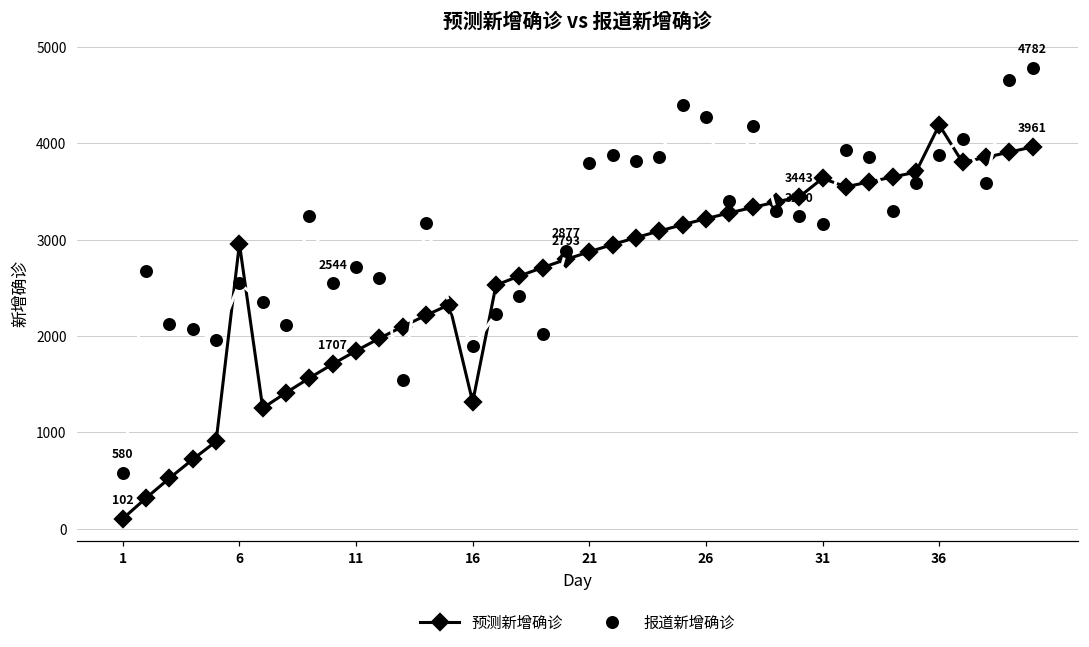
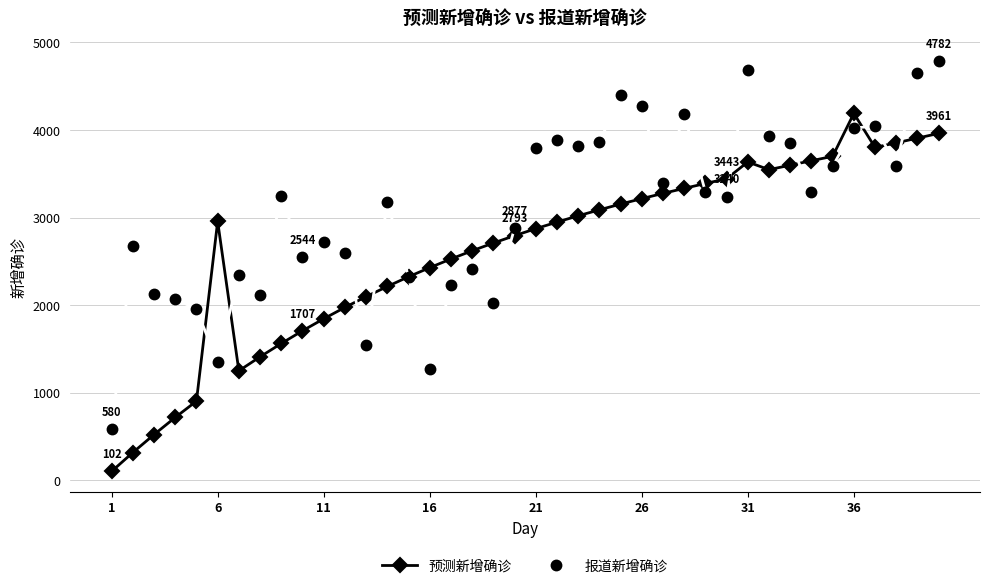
  {
    "预测新增确诊": {
      "6": 3000,
-     "16": 1300,
+     "16": 2400,
      "21": 2900,
      "26": 3200,
      "36": 4200
    },
    "报道新增确诊": {
-     "6": 2500,
-     "16": 1900,
+     "6": 1300,
+     "16": 1300,
      "21": 3800,
      "26": 4300,
-     "31": 3200,
-     "36": 3900
+     "31": 4700,
+     "36": 4000
    }
  }
